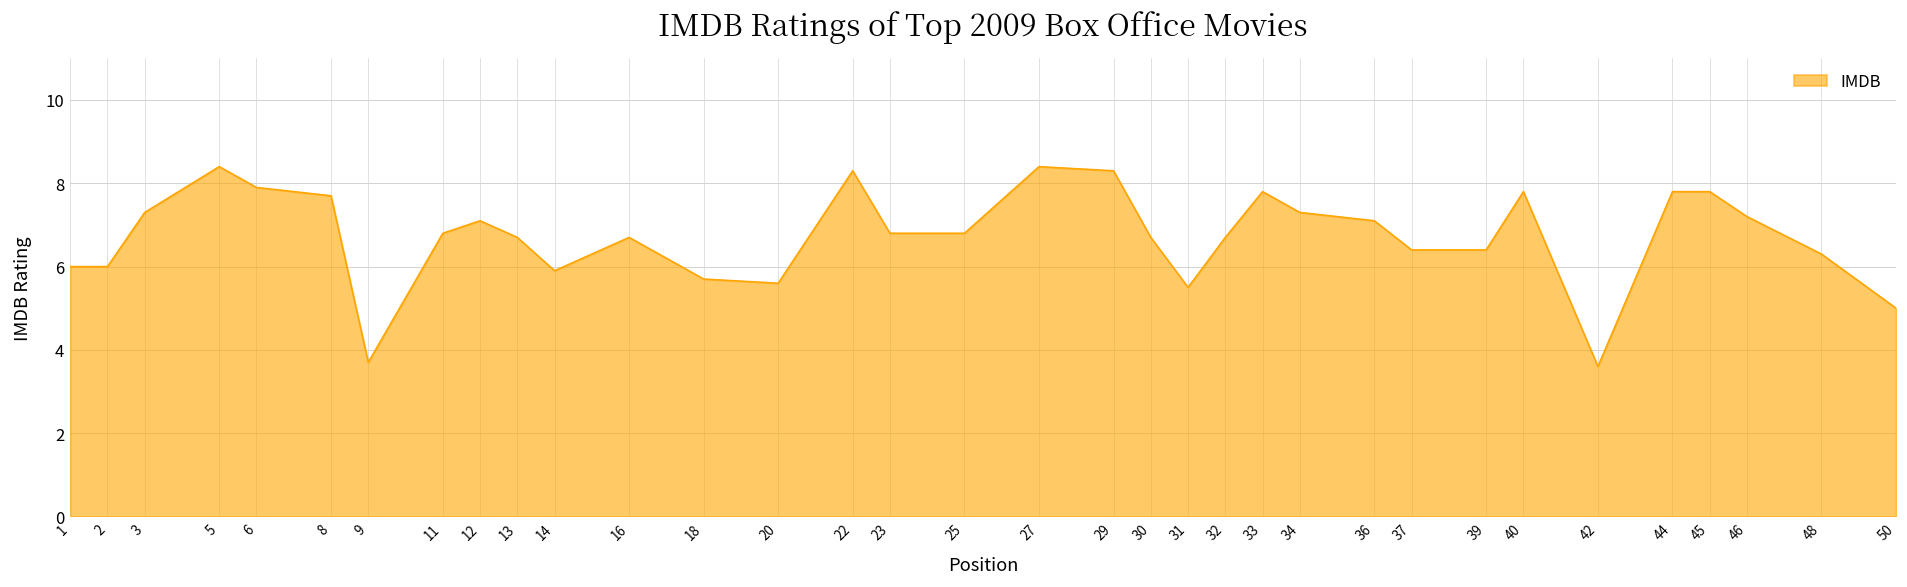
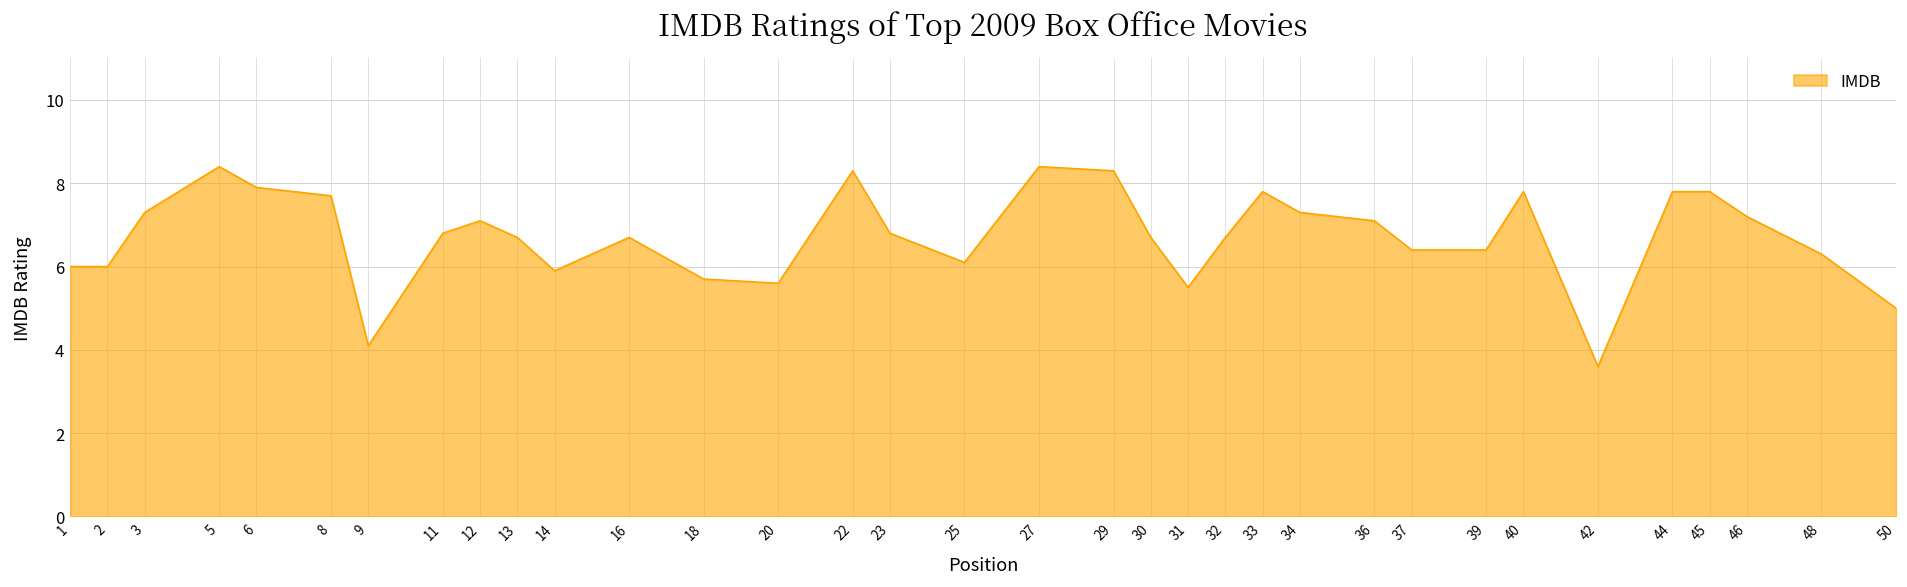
  {
    "1": 6.0,
    "2": 6.0,
    "3": 7.3,
    "5": 8.4,
    "6": 7.9,
    "8": 7.7,
-   "9": 3.7,
+   "9": 4.1,
    "11": 6.8,
    "12": 7.1,
    "13": 6.7,
    "14": 5.9,
    "16": 6.7,
    "18": 5.7,
    "20": 5.6,
    "22": 8.3,
    "23": 6.8,
-   "25": 6.8,
+   "25": 6.1,
    "27": 8.4,
    "29": 8.3,
    "30": 6.7,
    "31": 5.5,
    "32": 6.7,
    "33": 7.8,
    "34": 7.3,
    "36": 7.1,
    "37": 6.4,
    "39": 6.4,
    "40": 7.8,
    "42": 3.6,
    "44": 7.8,
    "45": 7.8,
    "46": 7.2,
    "48": 6.3,
    "50": 5.0
  }
